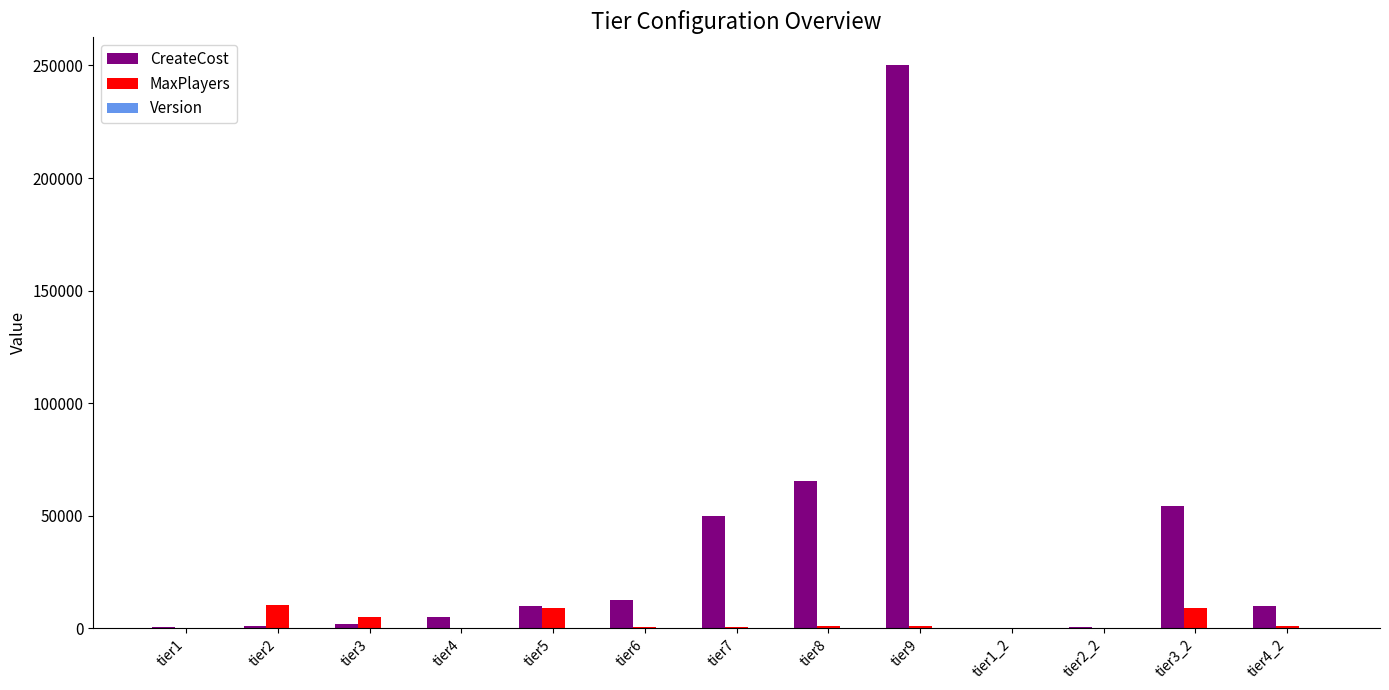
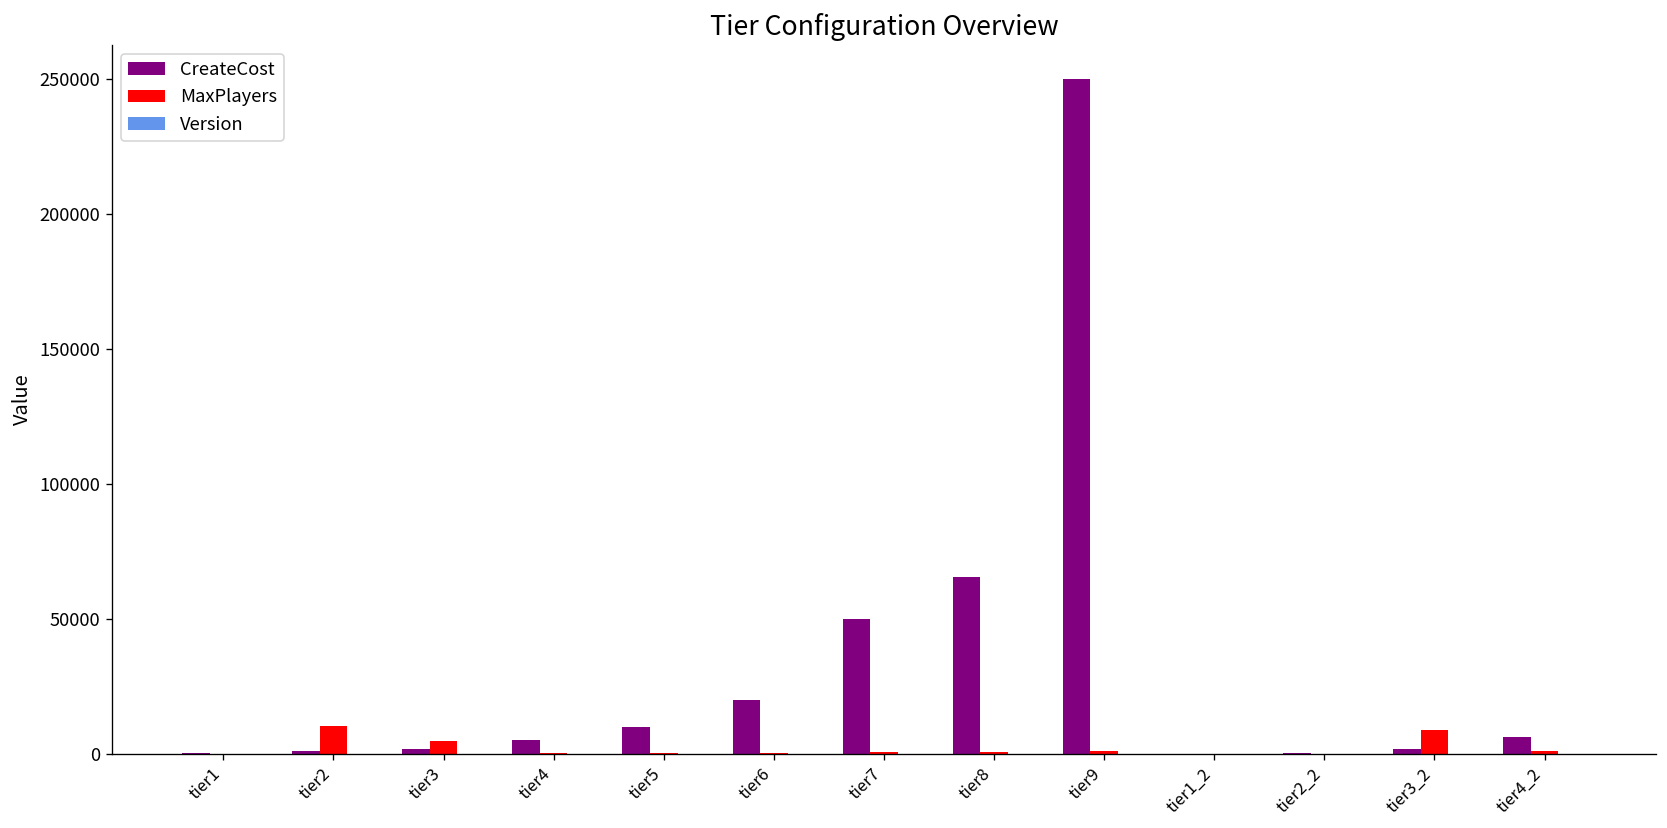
  {
    "CreateCost": {
      "tier3": 2000,
      "tier4": 5000,
      "tier5": 10000,
-     "tier6": 13000,
+     "tier6": 20000,
      "tier7": 50000,
      "tier8": 65000,
      "tier9": 250000,
-     "tier3_2": 54000,
-     "tier4_2": 10000
+     "tier3_2": 2000,
+     "tier4_2": 6000
    },
    "MaxPlayers": {
      "tier2": 10000,
      "tier3": 5000,
-     "tier5": 9000,
+     "tier5": 0,
      "tier3_2": 9000
    },
    "Version": {
      "tier1": 0,
      "tier2": 0,
      "tier3": 0,
      "tier4": 0,
      "tier5": 0,
      "tier6": 0,
      "tier7": 0,
      "tier8": 0,
      "tier9": 0
    }
  }
